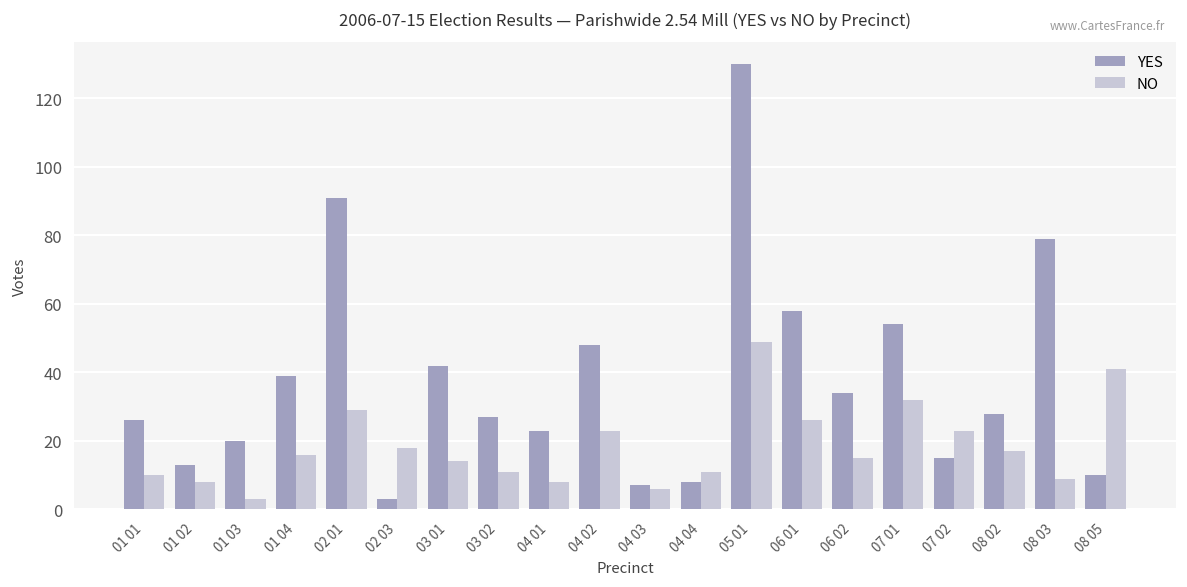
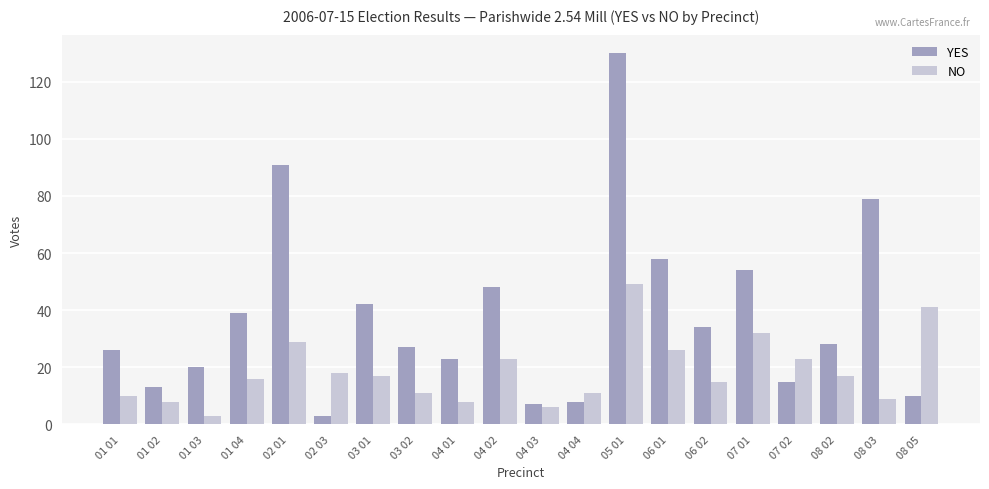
  {
    "YES": {
      "01 01": 26,
      "01 02": 13,
      "01 03": 20,
      "01 04": 39,
      "02 01": 91,
      "02 03": 3,
      "03 01": 42,
      "03 02": 27,
      "04 01": 23,
      "04 02": 48,
      "04 03": 7,
      "04 04": 8,
      "05 01": 130,
      "06 01": 58,
      "06 02": 34,
      "07 01": 54,
      "07 02": 15,
      "08 02": 28,
      "08 03": 79,
      "08 05": 10
    },
    "NO": {
      "01 01": 10,
      "01 02": 8,
      "01 03": 3,
      "01 04": 16,
      "02 01": 29,
      "02 03": 18,
-     "03 01": 14,
+     "03 01": 17,
      "03 02": 11,
      "04 01": 8,
      "04 02": 23,
      "04 03": 6,
      "04 04": 11,
      "05 01": 49,
      "06 01": 26,
      "06 02": 15,
      "07 01": 32,
      "07 02": 23,
      "08 02": 17,
      "08 03": 9,
      "08 05": 41
    }
  }
